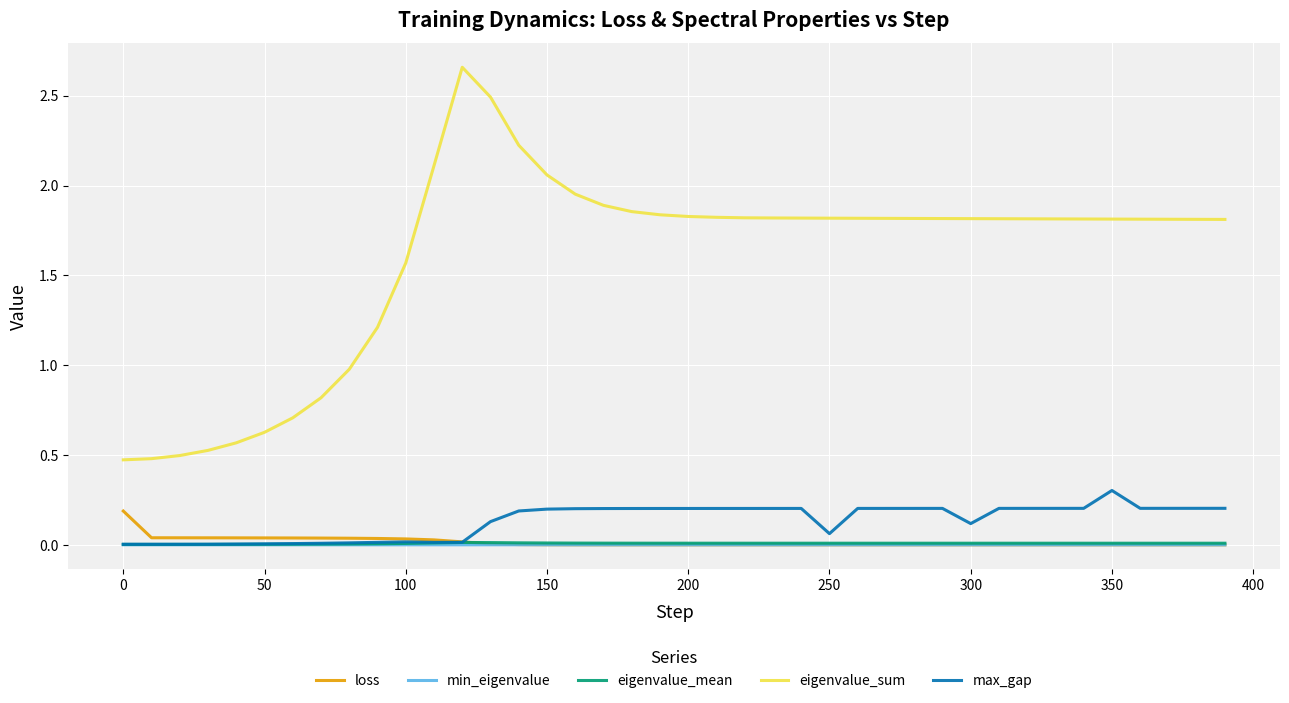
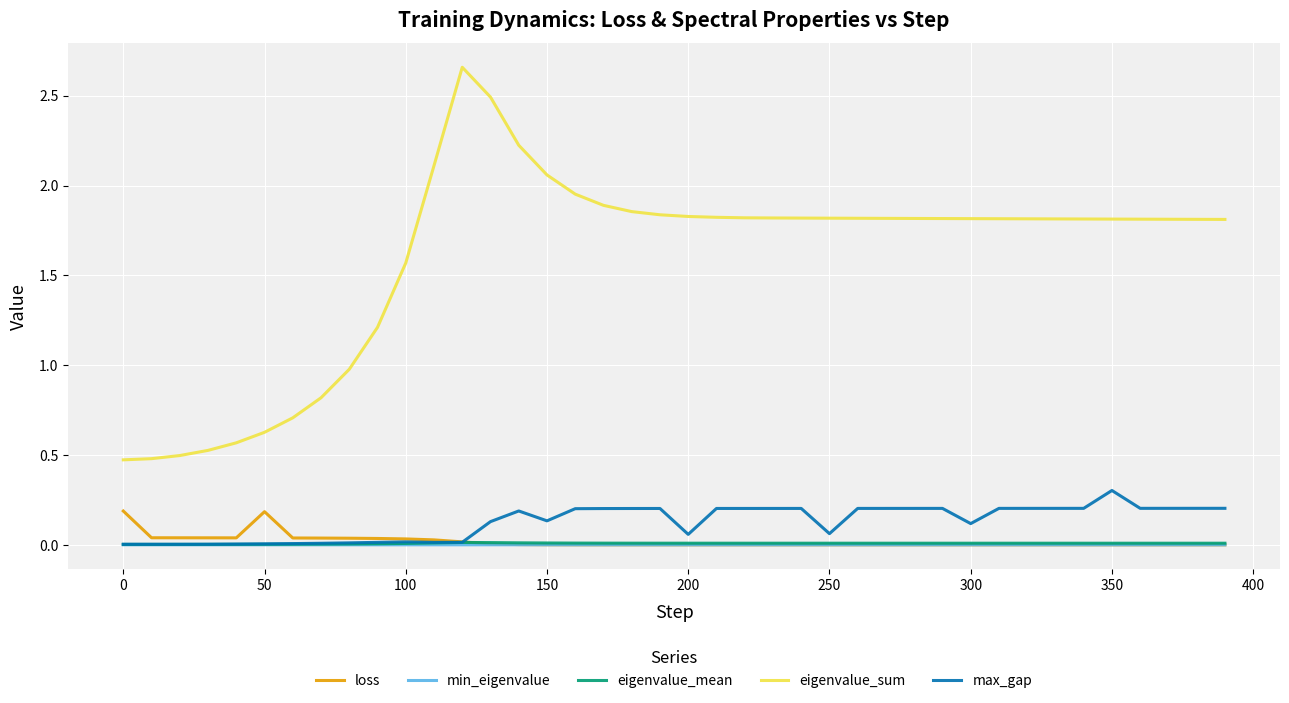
  {
    "loss": {
      "0": 0.19,
-     "50": 0.04,
+     "50": 0.18,
      "100": 0.03
    },
    "eigenvalue_sum": {
      "0": 0.47,
      "50": 0.63,
      "100": 1.57,
      "150": 2.06,
      "200": 1.83,
      "250": 1.82,
      "300": 1.82,
      "350": 1.81
    },
    "max_gap": {
-     "150": 0.20,
-     "200": 0.20,
+     "150": 0.13,
+     "200": 0.06,
      "250": 0.06,
      "300": 0.12,
      "350": 0.30
    }
  }
